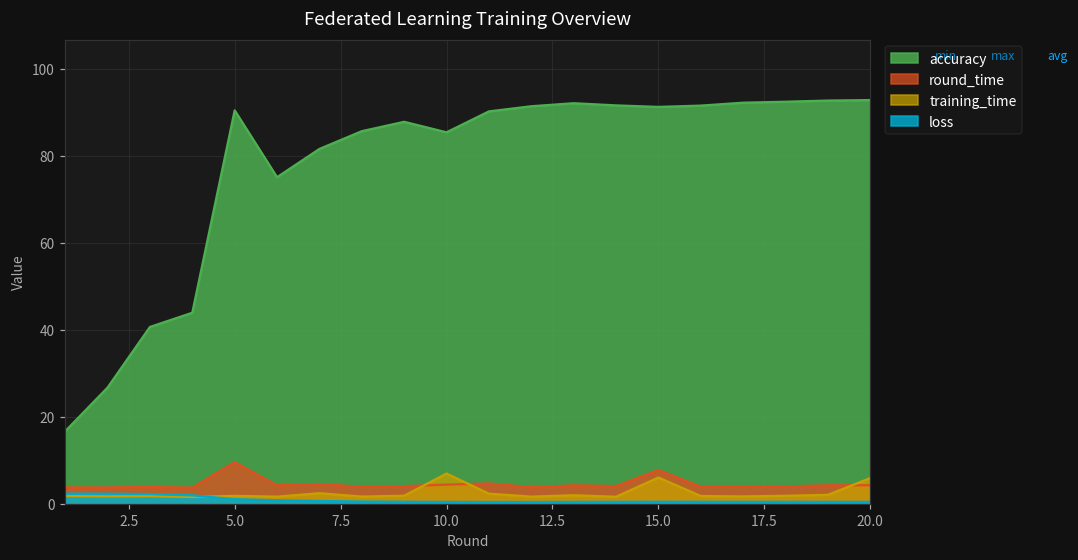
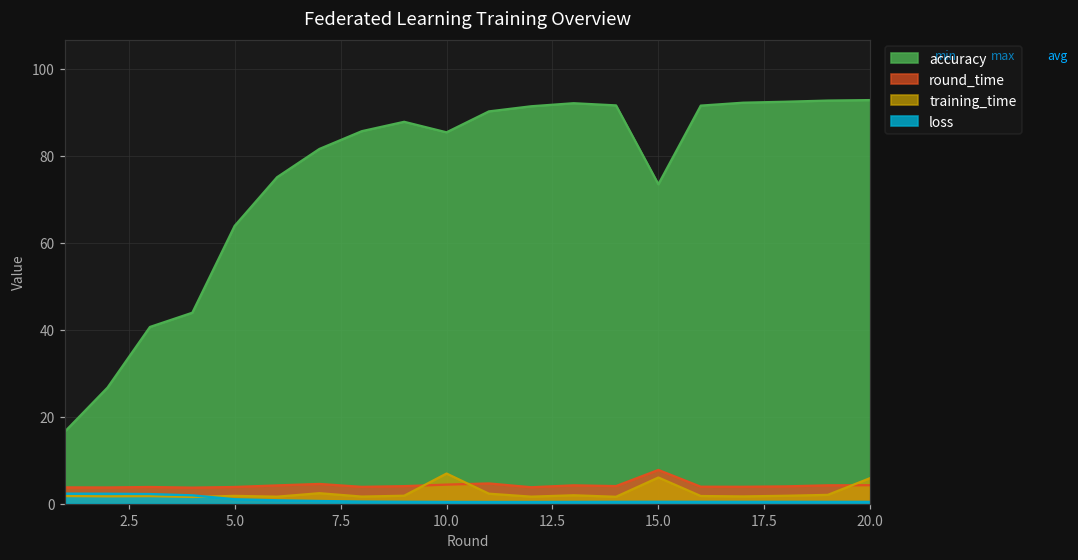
  {
    "accuracy": {
-     "5.0": 90,
+     "5.0": 64,
      "10.0": 85,
-     "15.0": 91,
+     "15.0": 73,
      "20.0": 93
    },
    "round_time": {
-     "5.0": 10,
+     "5.0": 4,
      "10.0": 4,
      "15.0": 8,
      "20.0": 4
    },
    "training_time": {
      "5.0": 2,
      "10.0": 7,
      "15.0": 6,
      "20.0": 6
    },
    "loss": {
      "5.0": 1,
      "10.0": 0,
      "15.0": 0,
      "20.0": 0
    }
  }
